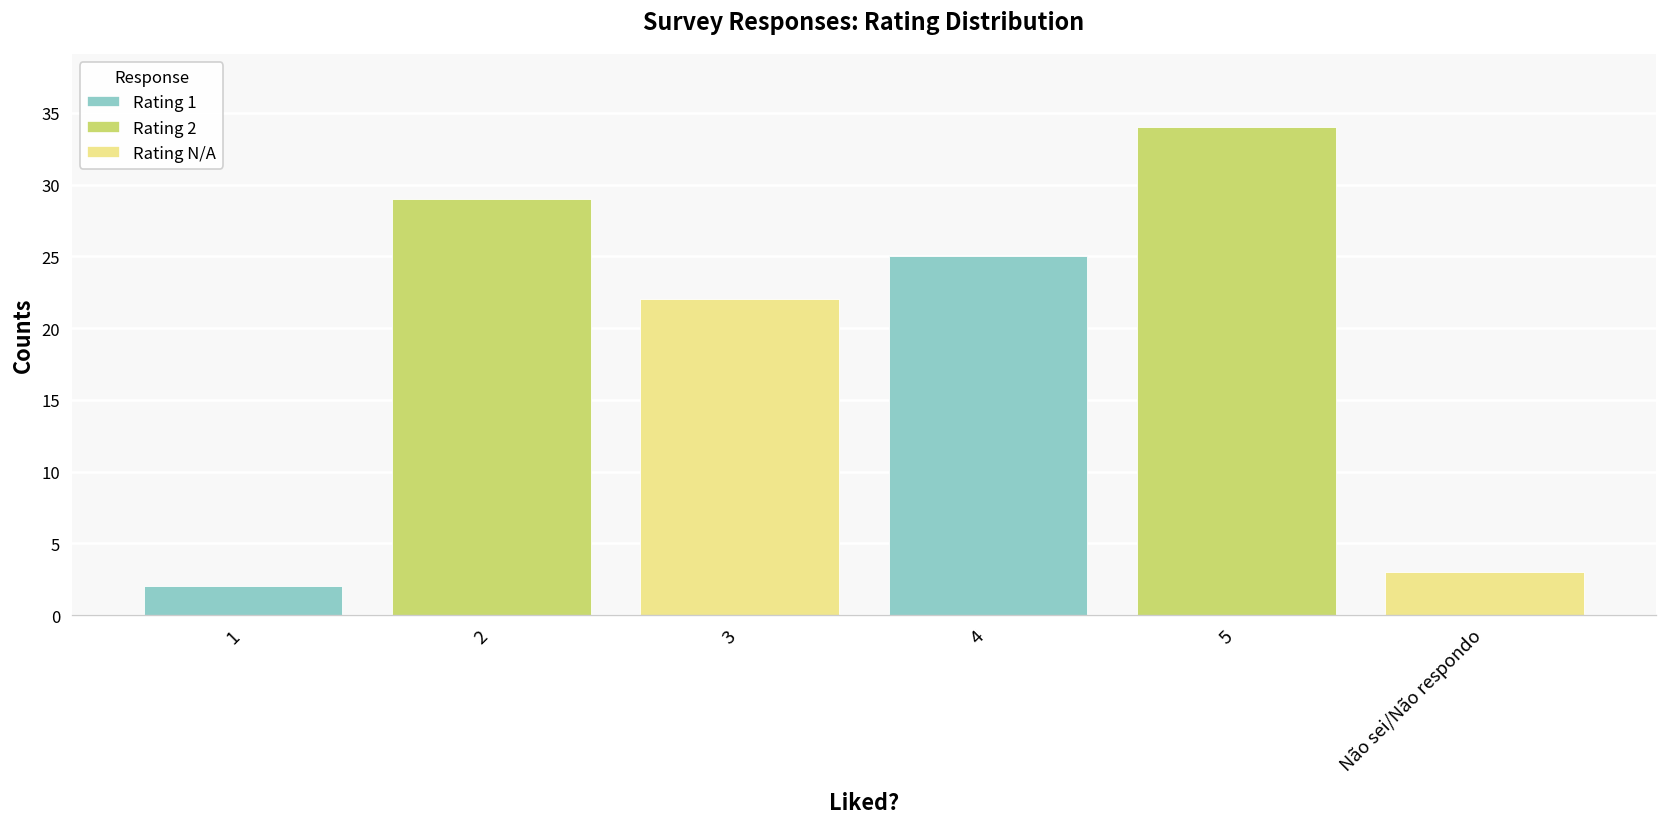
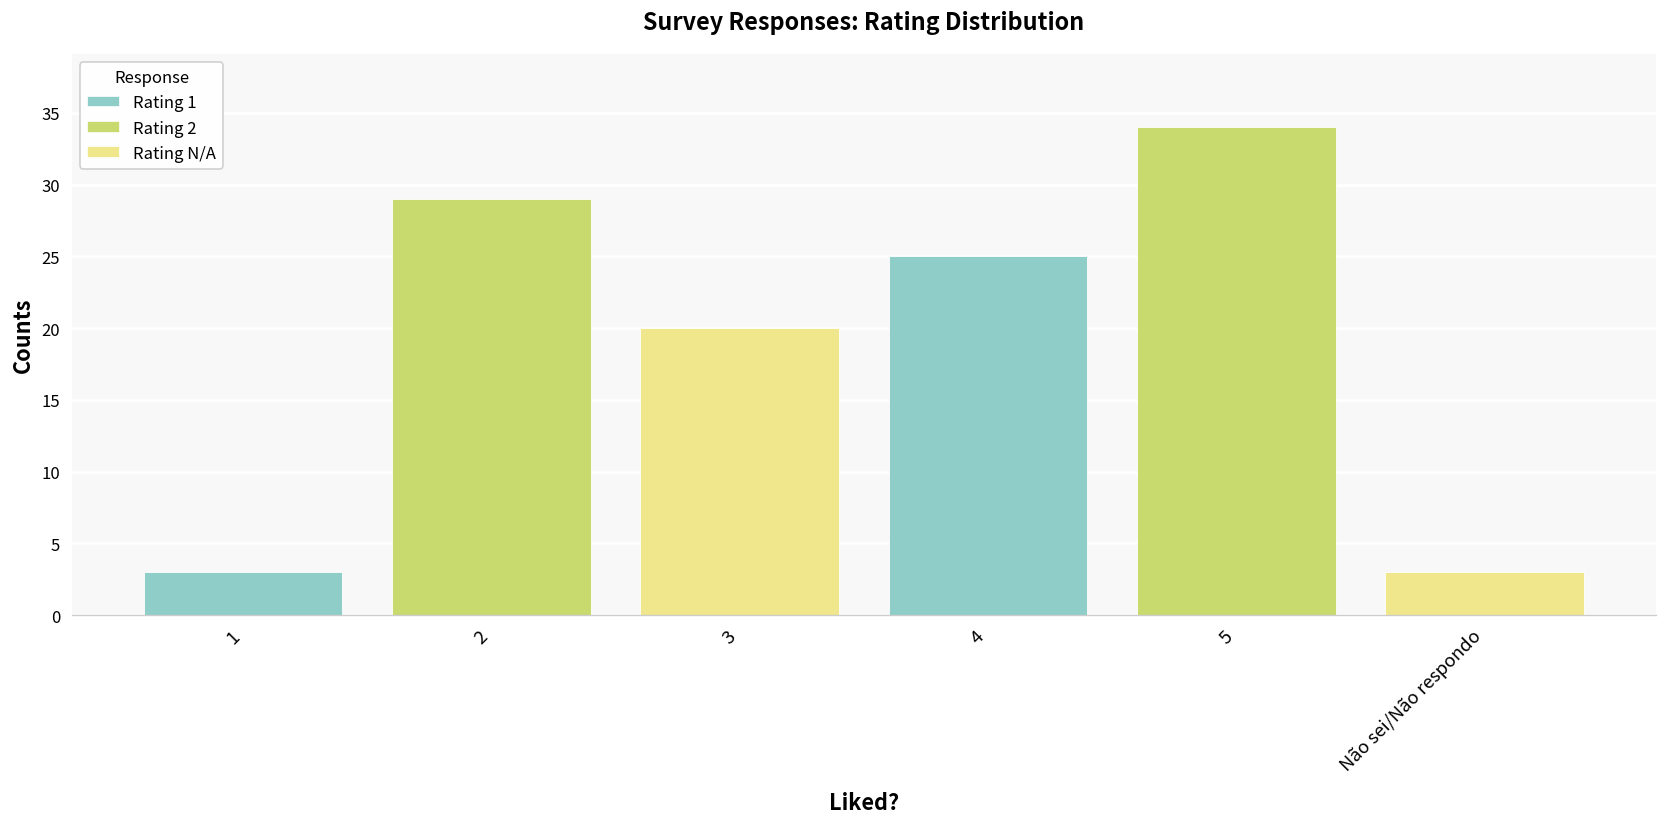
  {
-   "1": 2,
+   "1": 3,
    "2": 29,
-   "3": 22,
+   "3": 20,
    "4": 25,
    "5": 34,
    "Não sei/Não respondo": 3
  }
